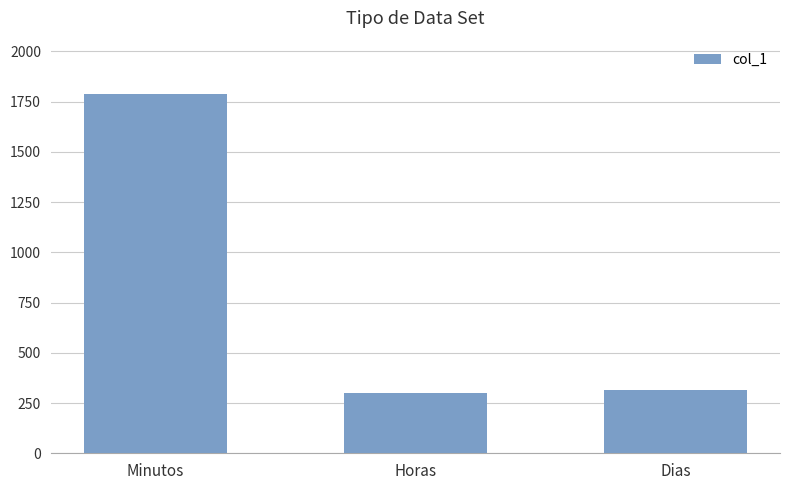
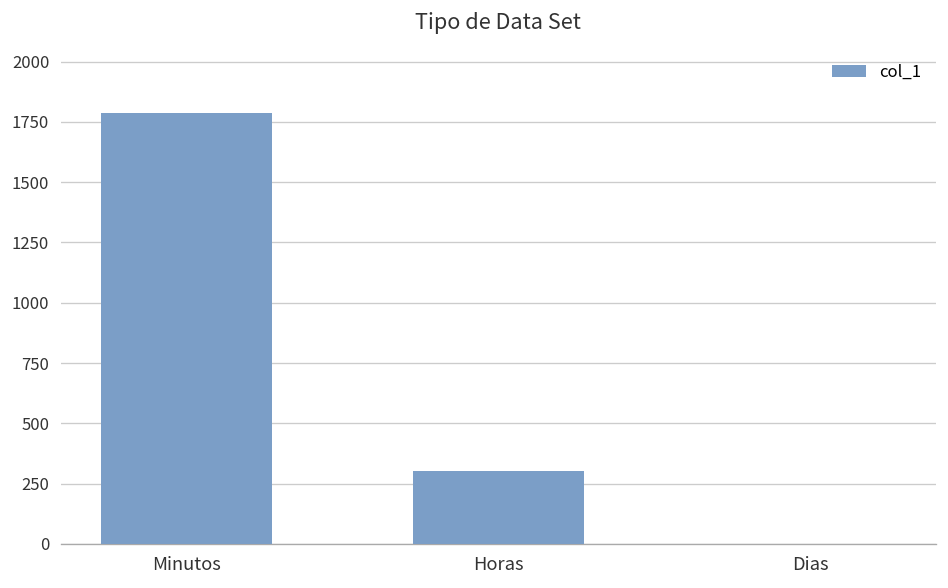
  {
    "Minutos": 1790,
    "Horas": 300,
-   "Dias": 310
+   "Dias": 0
  }
